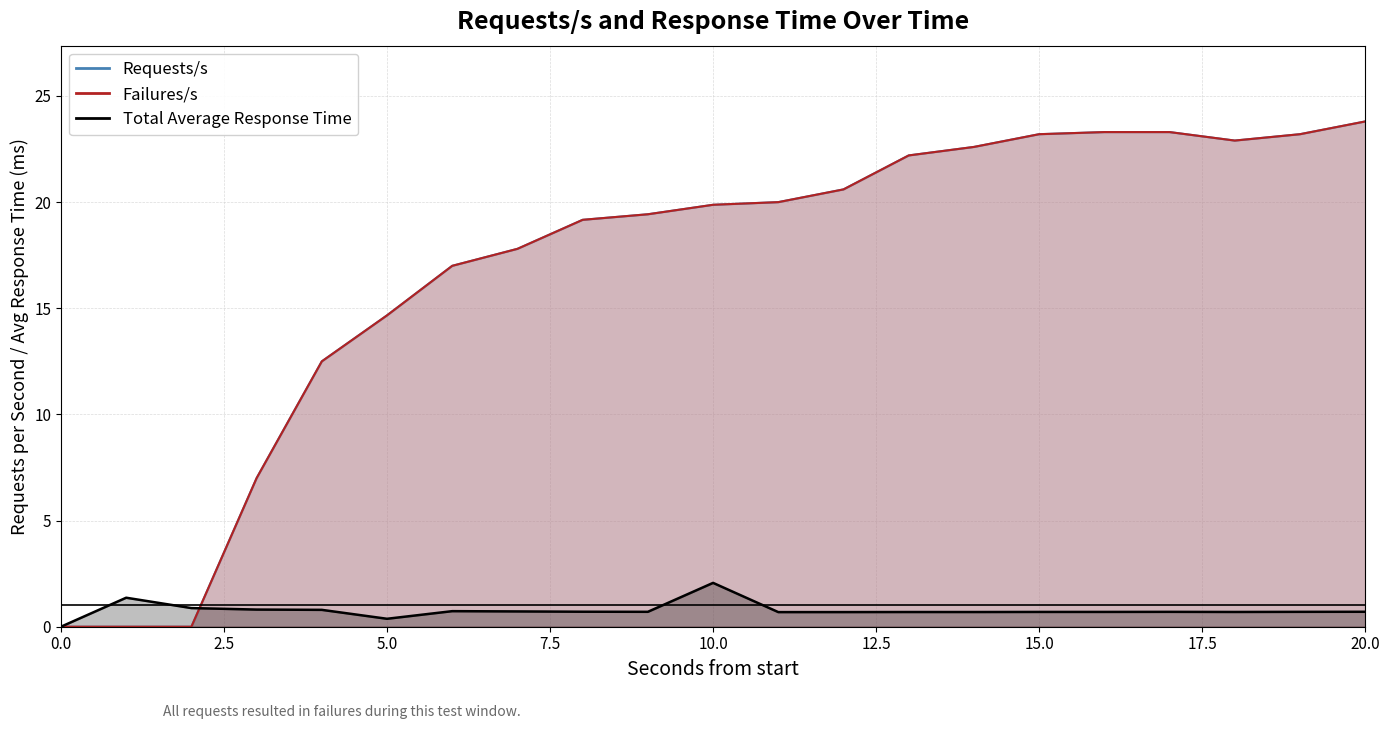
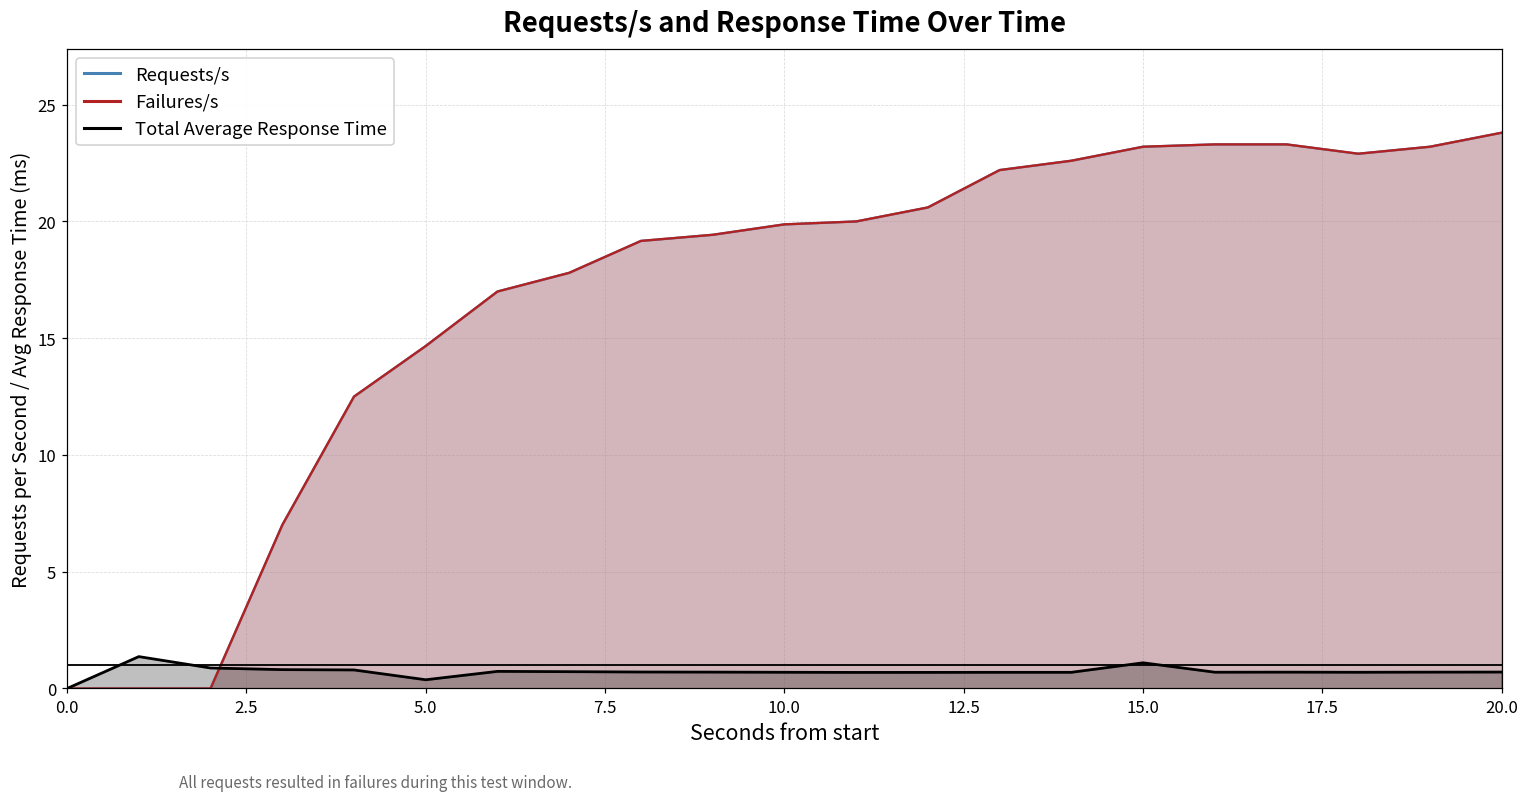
  {
    "Total Average Response Time": {
      "5.0": 0.4,
-     "10.0": 2.1,
-     "15.0": 0.7,
+     "10.0": 0.7,
+     "15.0": 1.1,
      "20.0": 0.7
    }
  }
